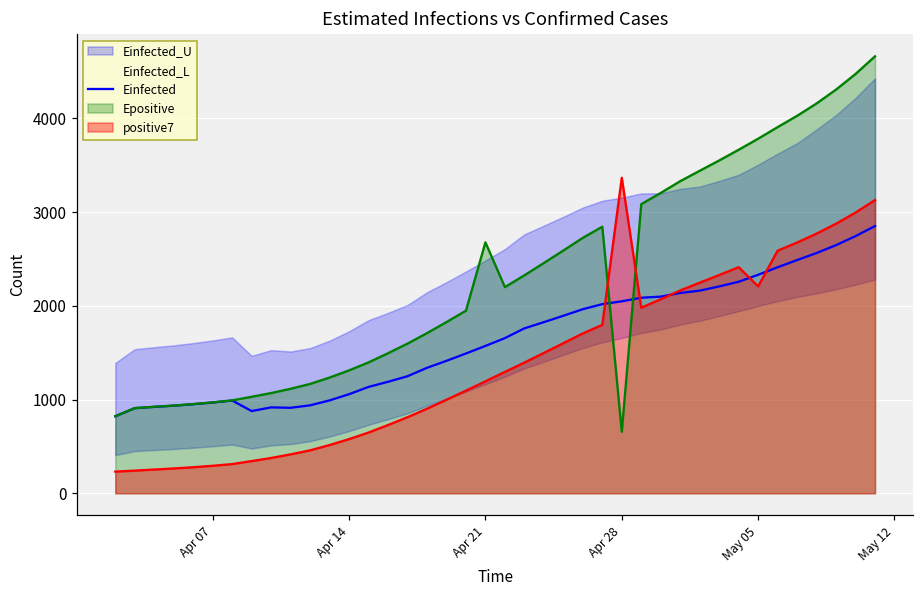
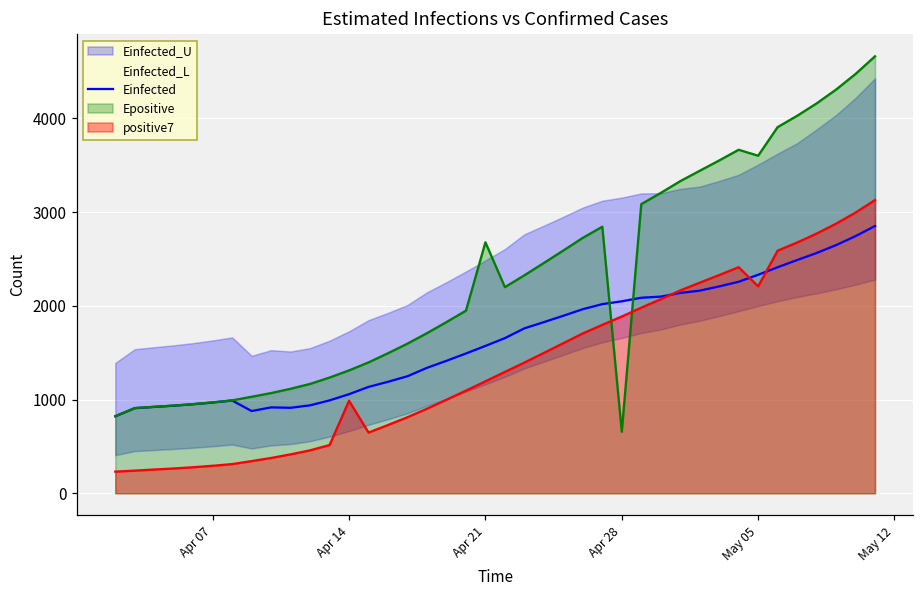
  {
    "Epositive": {
      "Apr 14": 1300,
      "Apr 21": 2700,
      "Apr 28": 700,
-     "May 05": 3800
+     "May 05": 3600
    },
    "positive7": {
      "Apr 07": 300,
-     "Apr 14": 600,
+     "Apr 14": 1000,
      "Apr 21": 1200,
-     "Apr 28": 3400,
+     "Apr 28": 1900,
      "May 05": 2200
    }
  }
